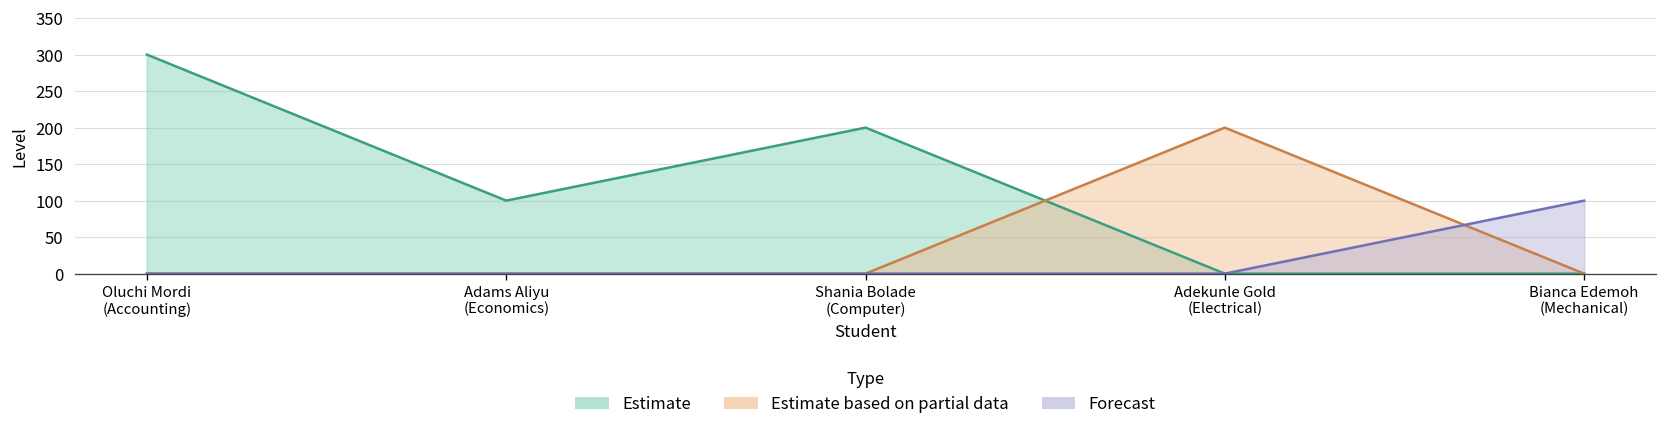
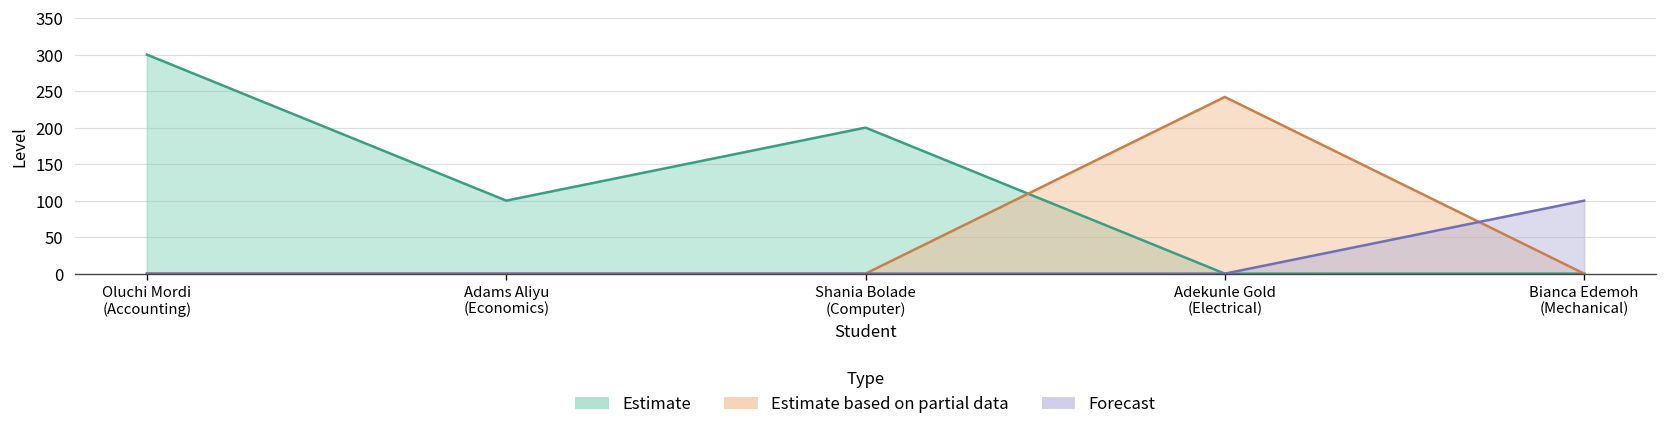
  {
    "Estimate based on partial data": {
-     "Adekunle Gold (Electrical)": 200
+     "Adekunle Gold (Electrical)": 240
    }
  }
